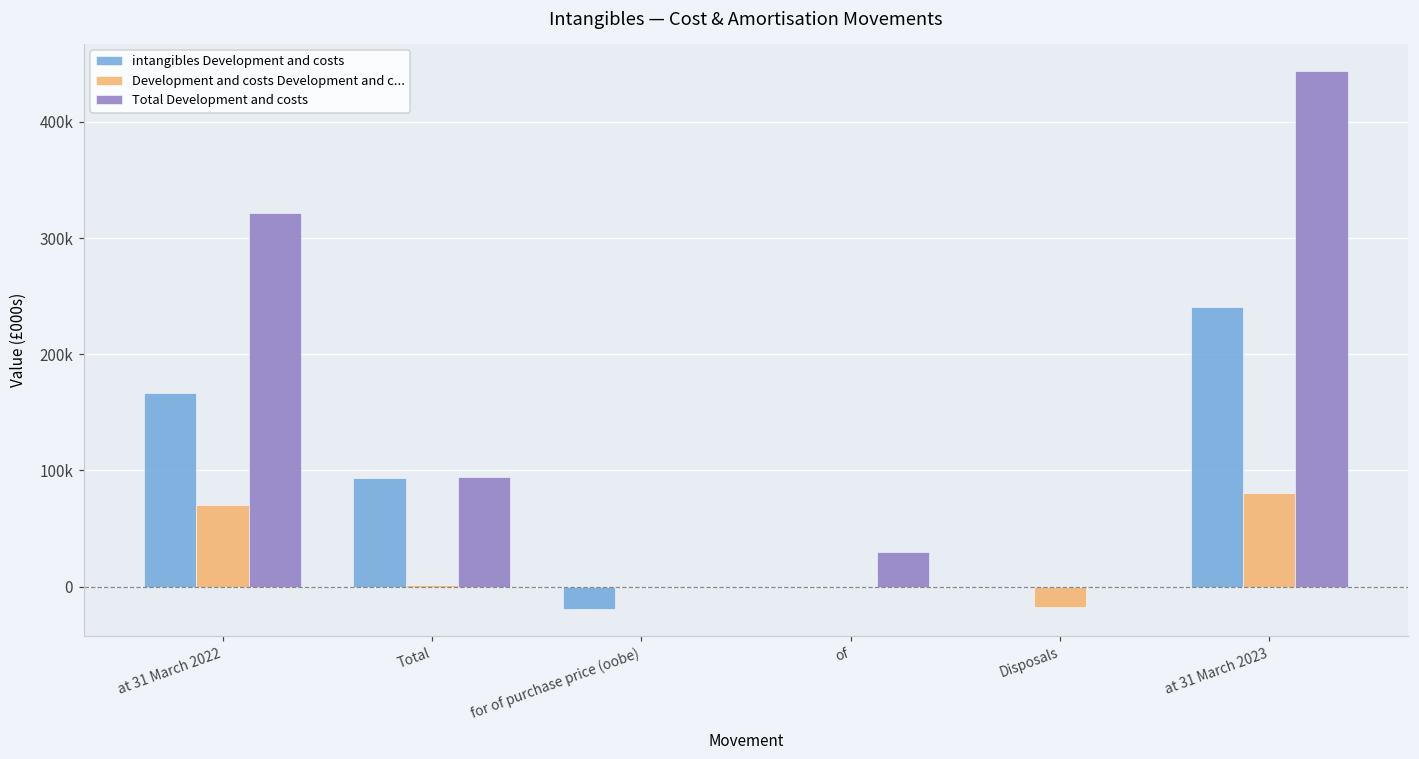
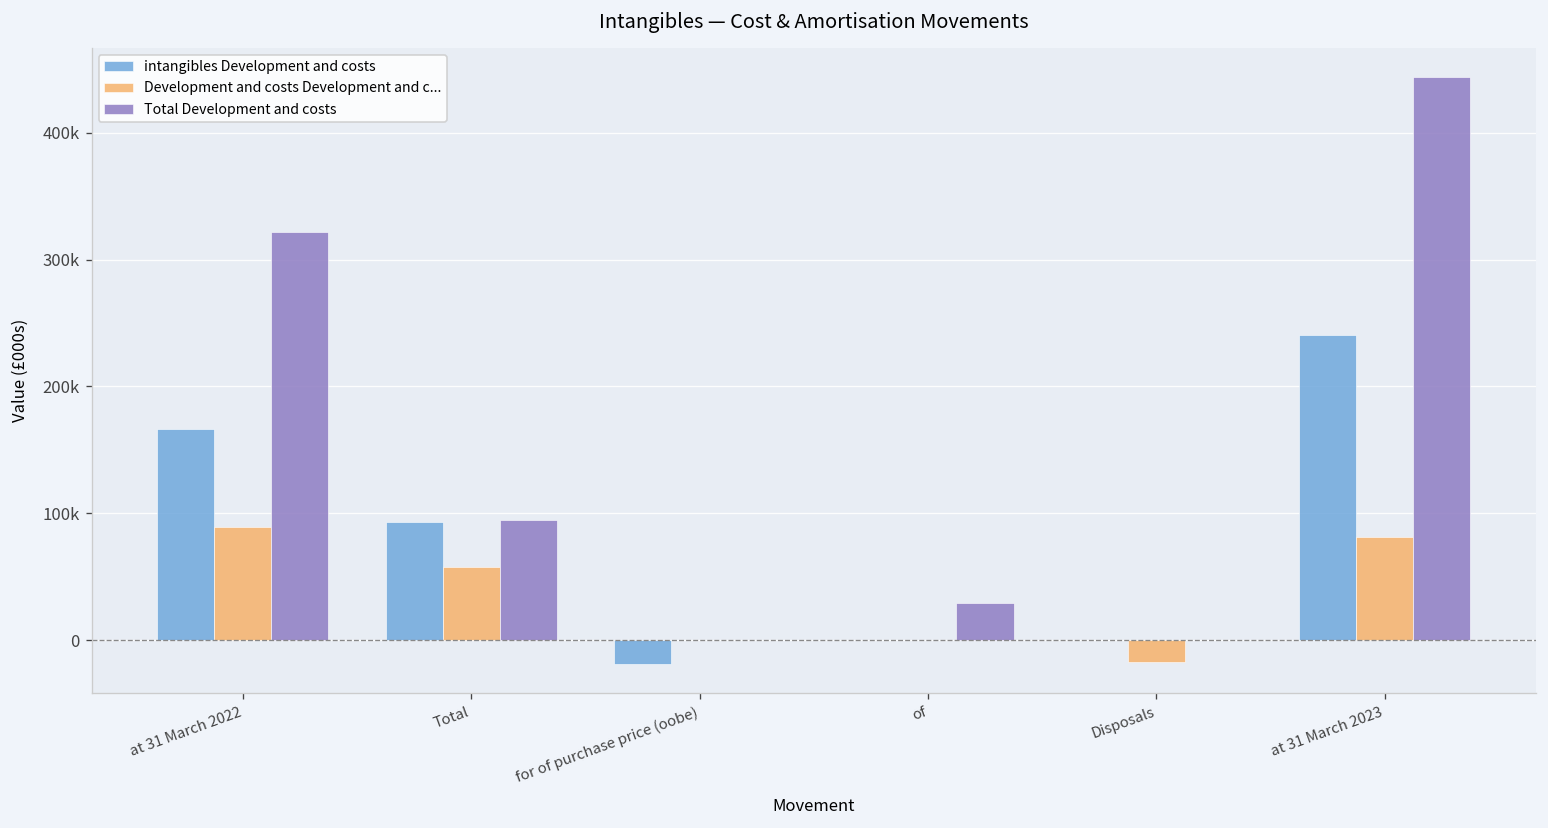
  {
    "Development and costs Development and c...": {
-     "at 31 March 2022": 70000,
-     "Total": 1000,
+     "at 31 March 2022": 89000,
+     "Total": 57000,
      "for of purchase price (oobe)": 0,
      "of": 0,
      "Disposals": -18000,
      "at 31 March 2023": 81000
    }
  }
